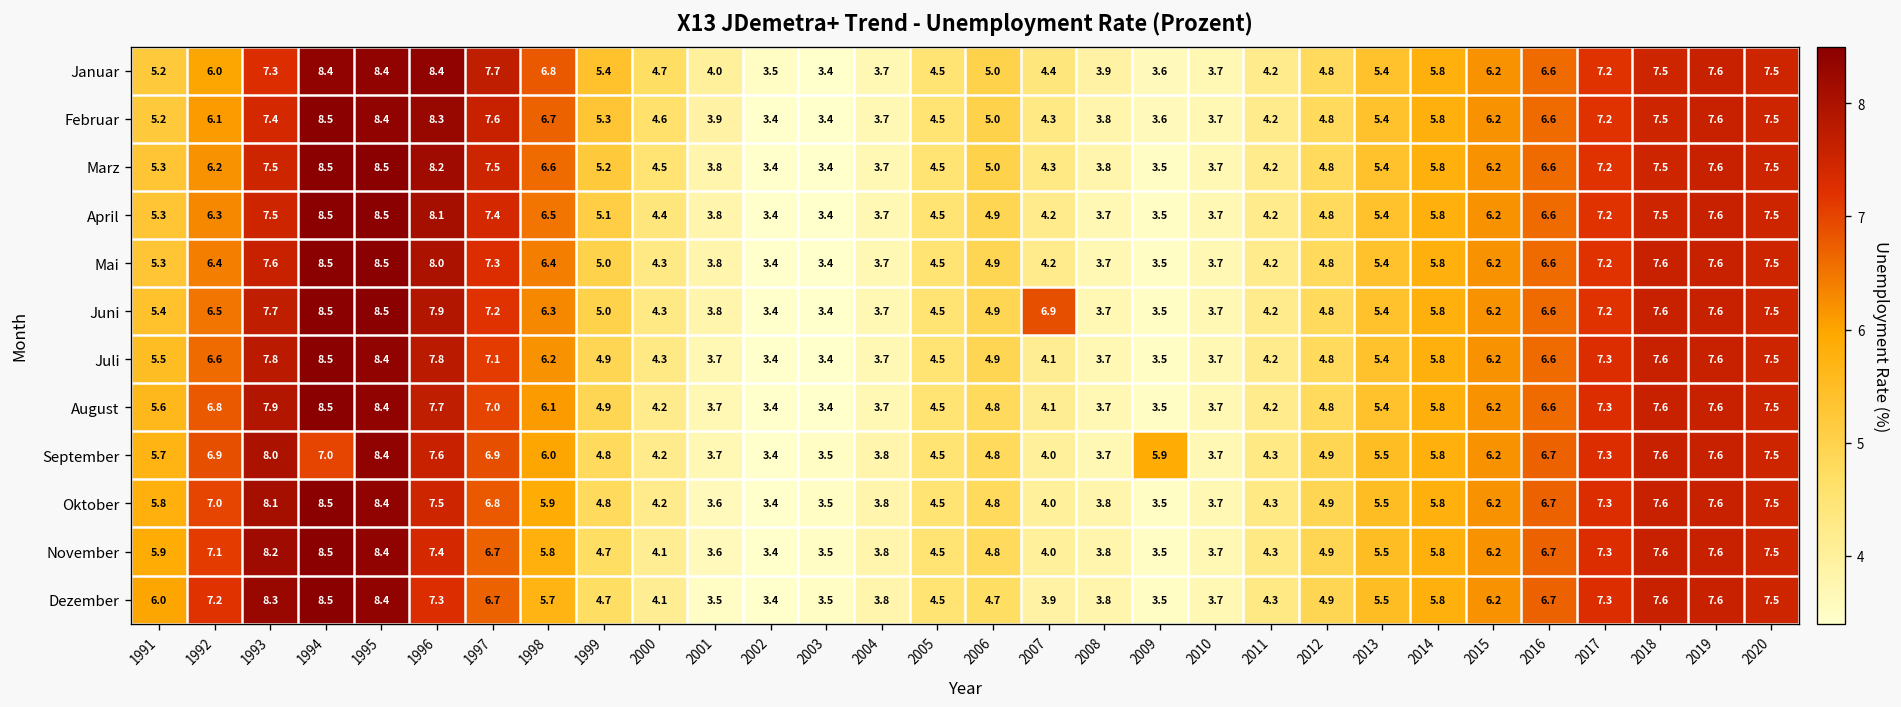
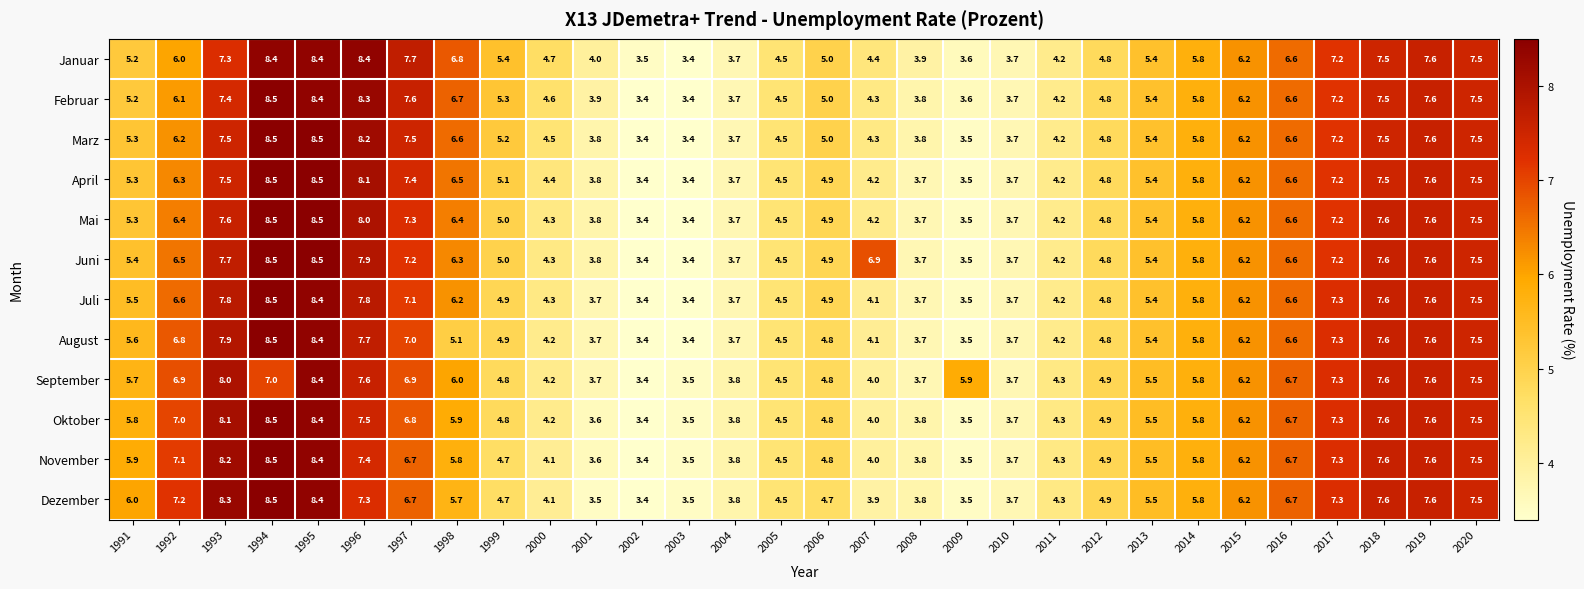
  {
    "August": {
      "1991": 5.6,
      "1992": 6.8,
      "1993": 7.9,
      "1994": 8.5,
      "1995": 8.4,
      "1996": 7.7,
      "1997": 7.0,
-     "1998": 6.1,
+     "1998": 5.1,
      "1999": 4.9,
      "2000": 4.2,
      "2001": 3.7,
      "2002": 3.4,
      "2003": 3.4,
      "2004": 3.7,
      "2005": 4.5,
      "2006": 4.8,
      "2007": 4.1,
      "2008": 3.7,
      "2009": 3.5,
      "2010": 3.7,
      "2011": 4.2,
      "2012": 4.8,
      "2013": 5.4,
      "2014": 5.8,
      "2015": 6.2,
      "2016": 6.6,
      "2017": 7.3,
      "2018": 7.6,
      "2019": 7.6,
      "2020": 7.5
    }
  }
